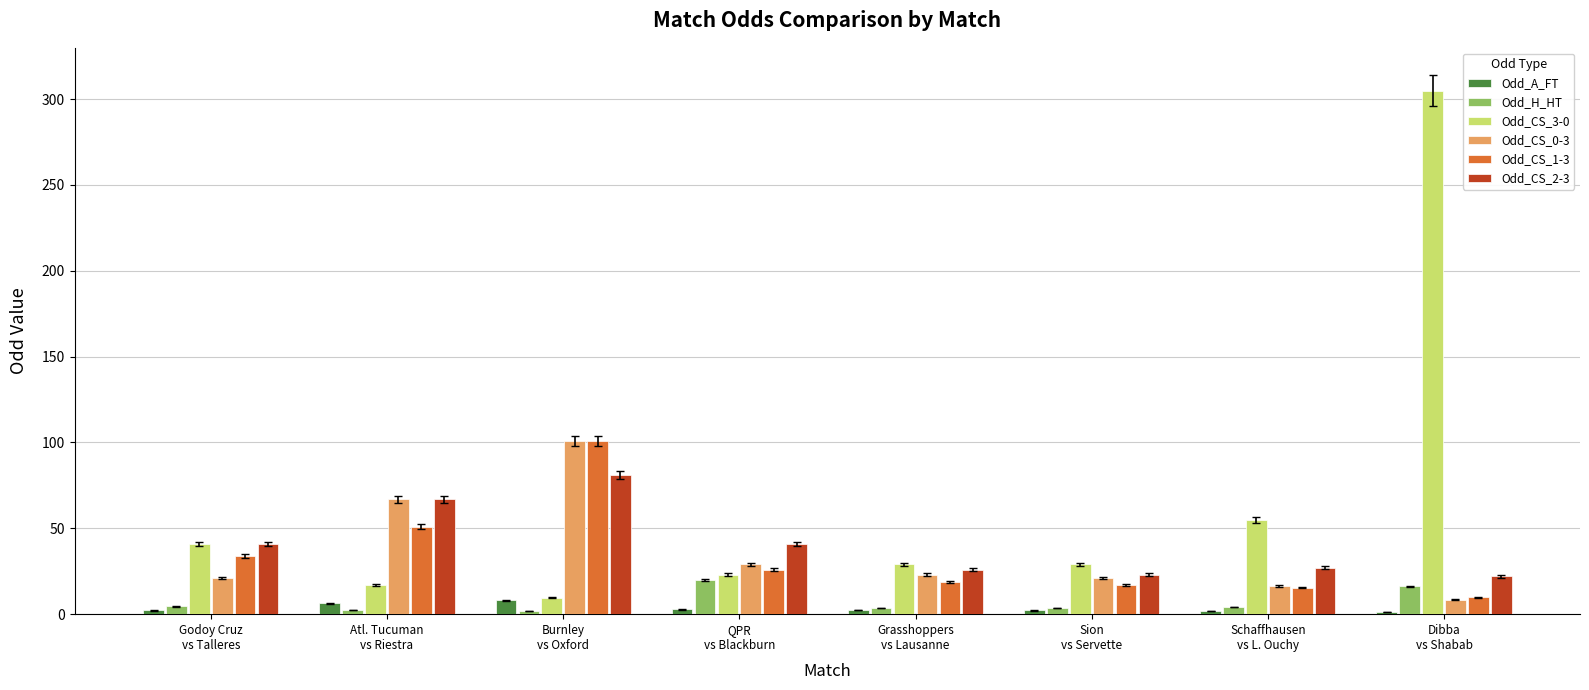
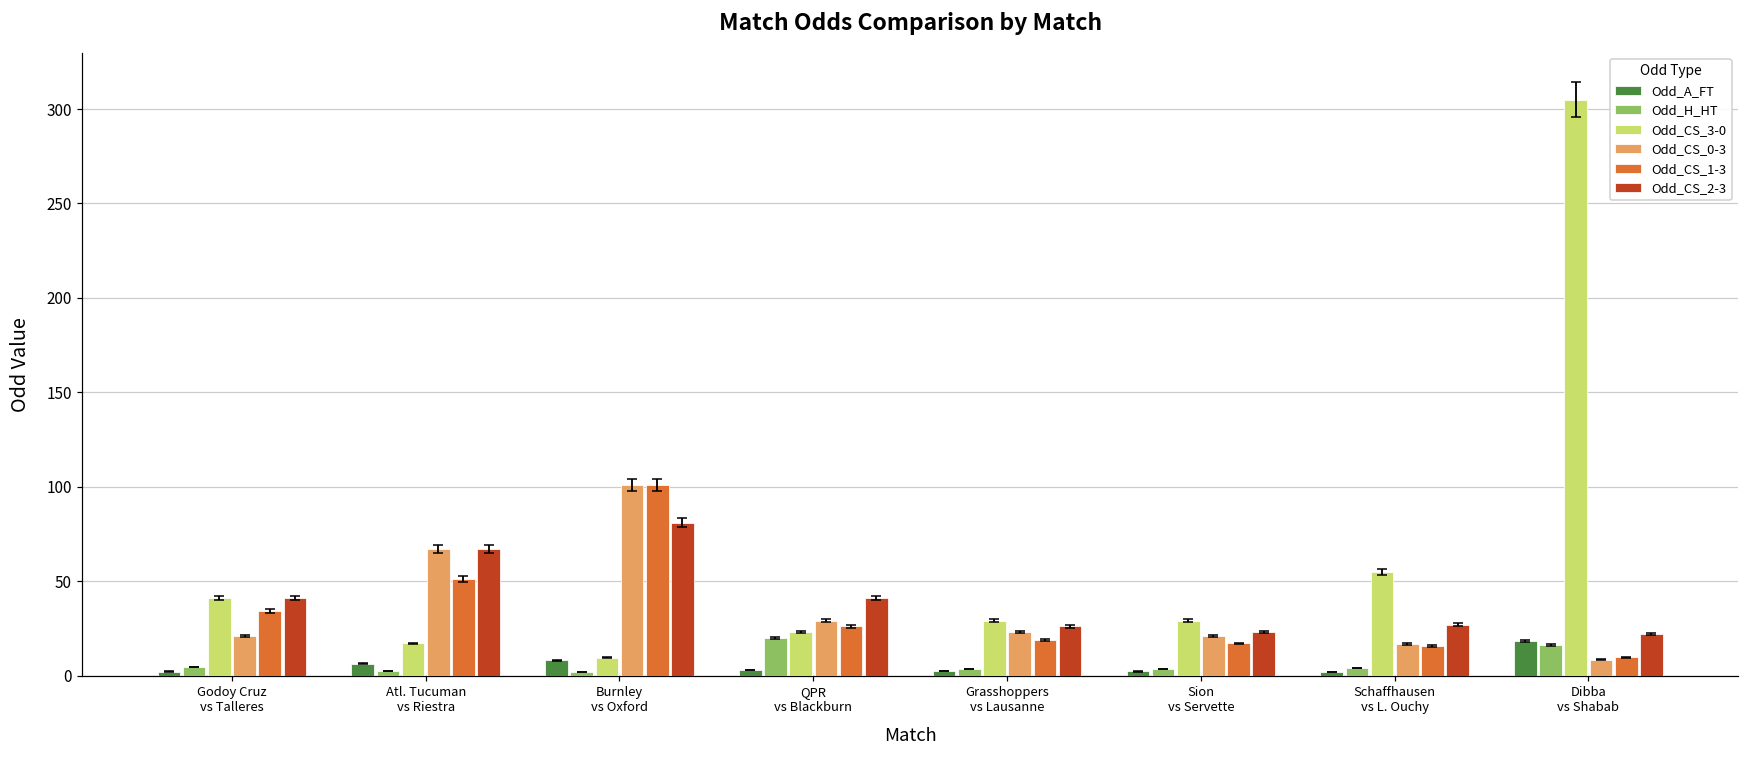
  {
    "Odd_A_FT": {
      "Godoy Cruz vs Talleres": 2,
      "Atl. Tucuman vs Riestra": 6,
      "Burnley vs Oxford": 8,
      "QPR vs Blackburn": 3,
      "Grasshoppers vs Lausanne": 2,
      "Sion vs Servette": 2,
      "Schaffhausen vs L. Ouchy": 2,
-     "Dibba vs Shabab": 1
+     "Dibba vs Shabab": 18
    },
    "Odd_H_HT": {
      "Godoy Cruz vs Talleres": 5,
      "Atl. Tucuman vs Riestra": 2,
      "Burnley vs Oxford": 2,
      "QPR vs Blackburn": 20,
      "Grasshoppers vs Lausanne": 4,
      "Sion vs Servette": 4,
      "Schaffhausen vs L. Ouchy": 4,
      "Dibba vs Shabab": 16
    },
    "Odd_CS_3-0": {
      "Godoy Cruz vs Talleres": 41,
      "Atl. Tucuman vs Riestra": 17,
      "Burnley vs Oxford": 10,
      "QPR vs Blackburn": 23,
      "Grasshoppers vs Lausanne": 29,
      "Sion vs Servette": 29,
      "Schaffhausen vs L. Ouchy": 55,
      "Dibba vs Shabab": 305
    },
    "Odd_CS_0-3": {
      "Godoy Cruz vs Talleres": 21,
      "Atl. Tucuman vs Riestra": 67,
      "Burnley vs Oxford": 101,
      "QPR vs Blackburn": 29,
      "Grasshoppers vs Lausanne": 23,
      "Sion vs Servette": 21,
      "Schaffhausen vs L. Ouchy": 17,
      "Dibba vs Shabab": 9
    }
  }
